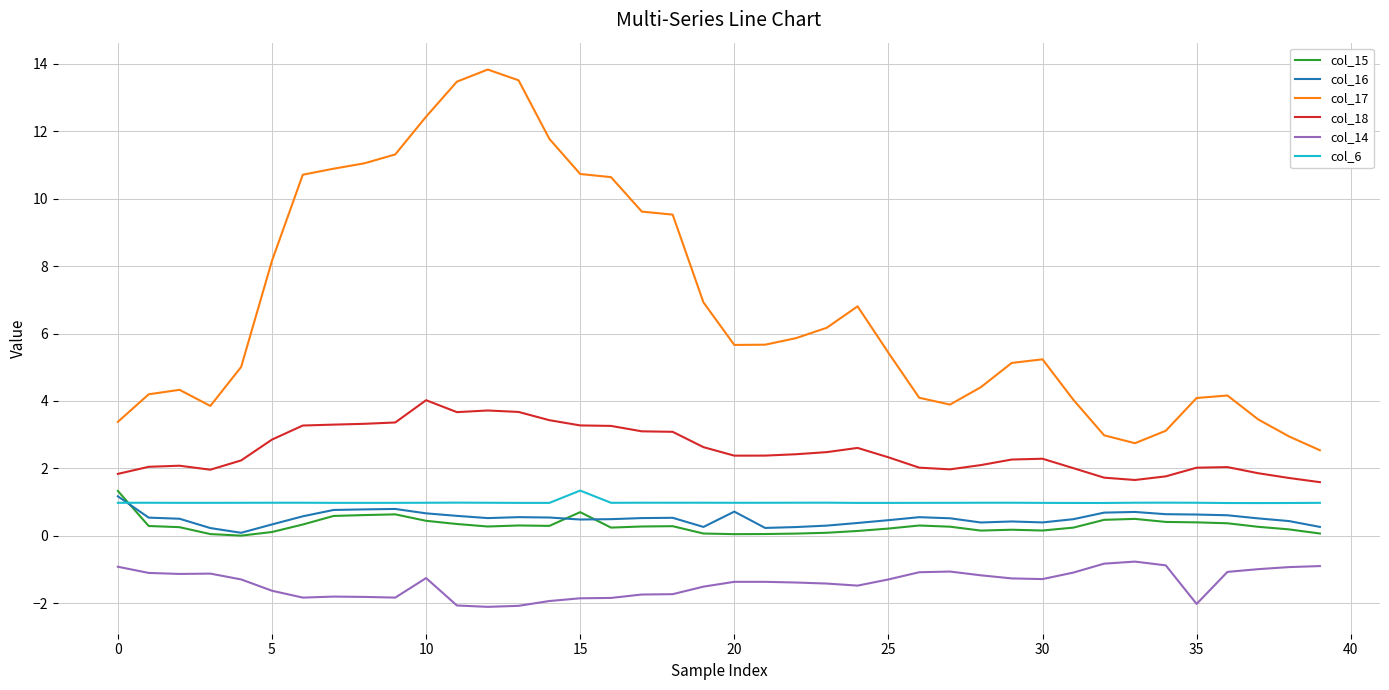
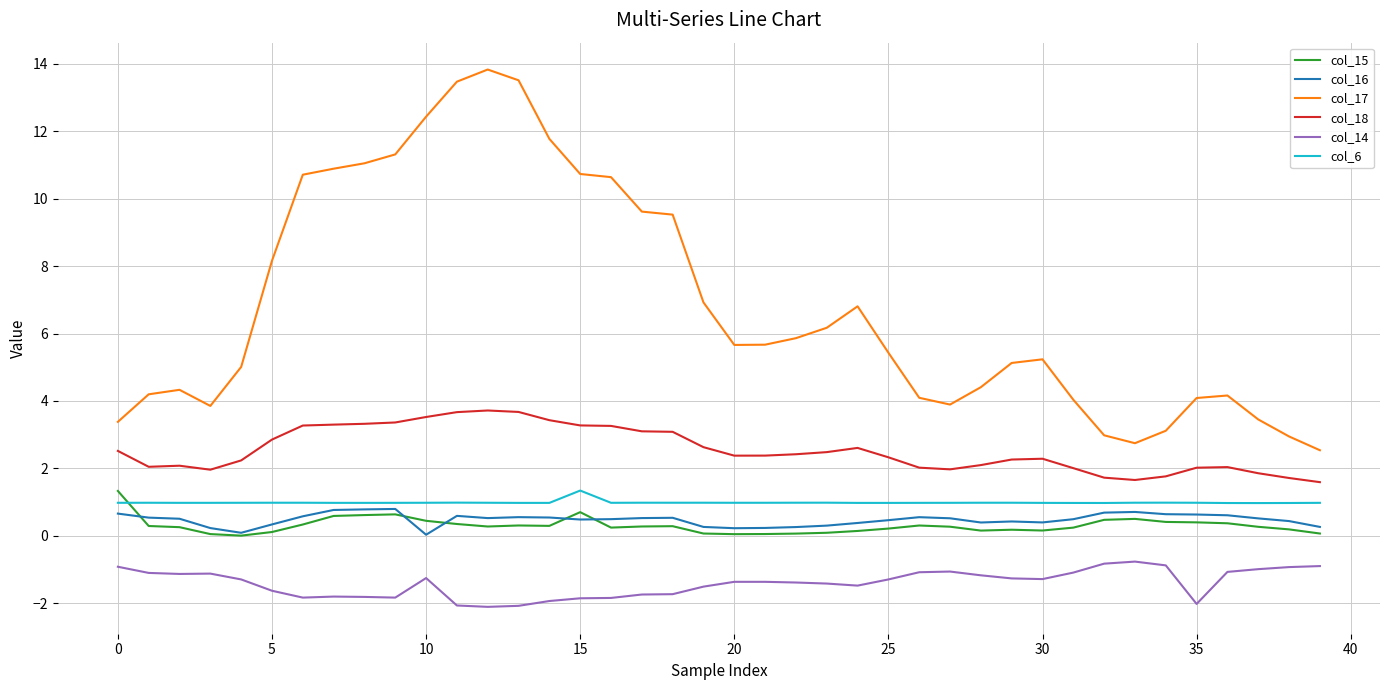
  {
    "col_15": {
      "0": 1.3,
      "5": 0.1,
      "10": 0.4,
      "15": 0.7,
      "20": 0.1,
      "25": 0.2,
      "30": 0.2,
      "35": 0.4
    },
    "col_16": {
-     "0": 1.2,
+     "0": 0.7,
      "5": 0.3,
-     "10": 0.7,
+     "10": 0.0,
      "15": 0.5,
-     "20": 0.7,
+     "20": 0.2,
      "25": 0.5,
      "30": 0.4,
      "35": 0.6
    },
    "col_17": {
      "0": 3.4,
      "5": 8.2,
      "10": 12.4,
      "15": 10.7,
      "20": 5.7,
      "25": 5.4,
      "30": 5.2,
      "35": 4.1
    },
    "col_18": {
-     "0": 1.8,
+     "0": 2.5,
      "5": 2.9,
-     "10": 4.0,
+     "10": 3.5,
      "15": 3.3,
      "20": 2.4,
      "25": 2.3,
      "30": 2.3,
      "35": 2.0
    },
    "col_14": {
      "0": -0.9,
      "5": -1.6,
      "10": -1.2,
      "15": -1.8,
      "20": -1.4,
      "25": -1.3,
      "30": -1.3,
      "35": -2.0
    },
    "col_6": {
      "0": 1.0,
      "5": 1.0,
      "10": 1.0,
      "15": 1.3,
      "20": 1.0,
      "25": 1.0,
      "30": 1.0,
      "35": 1.0
    }
  }
